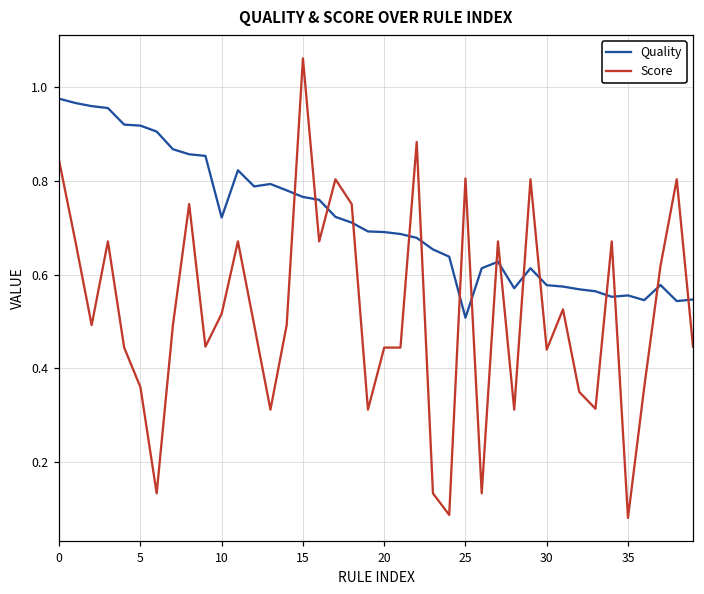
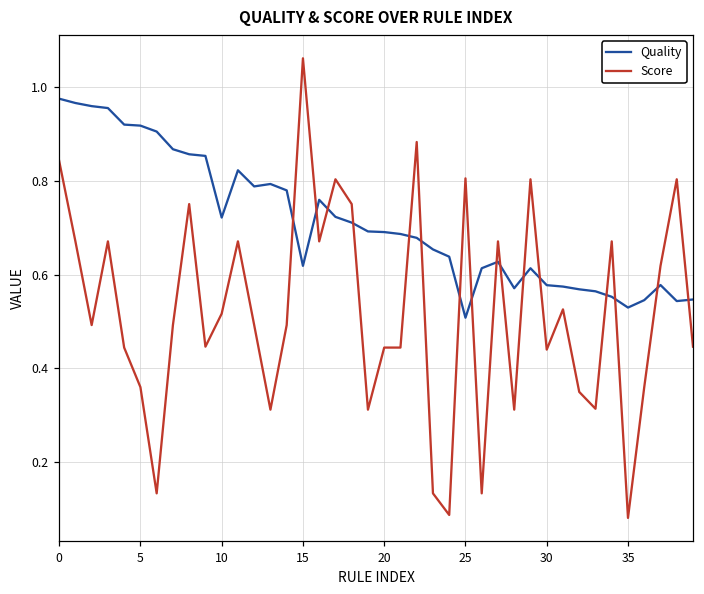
  {
    "Quality": {
      "0": 0.98,
      "5": 0.92,
      "10": 0.72,
-     "15": 0.77,
+     "15": 0.62,
      "20": 0.69,
      "25": 0.51,
      "30": 0.58,
-     "35": 0.56
+     "35": 0.53
    },
    "Score": {
      "0": 0.84,
      "5": 0.36,
      "10": 0.52,
      "15": 1.06,
      "20": 0.44,
      "25": 0.81,
      "30": 0.44,
      "35": 0.08
    }
  }
